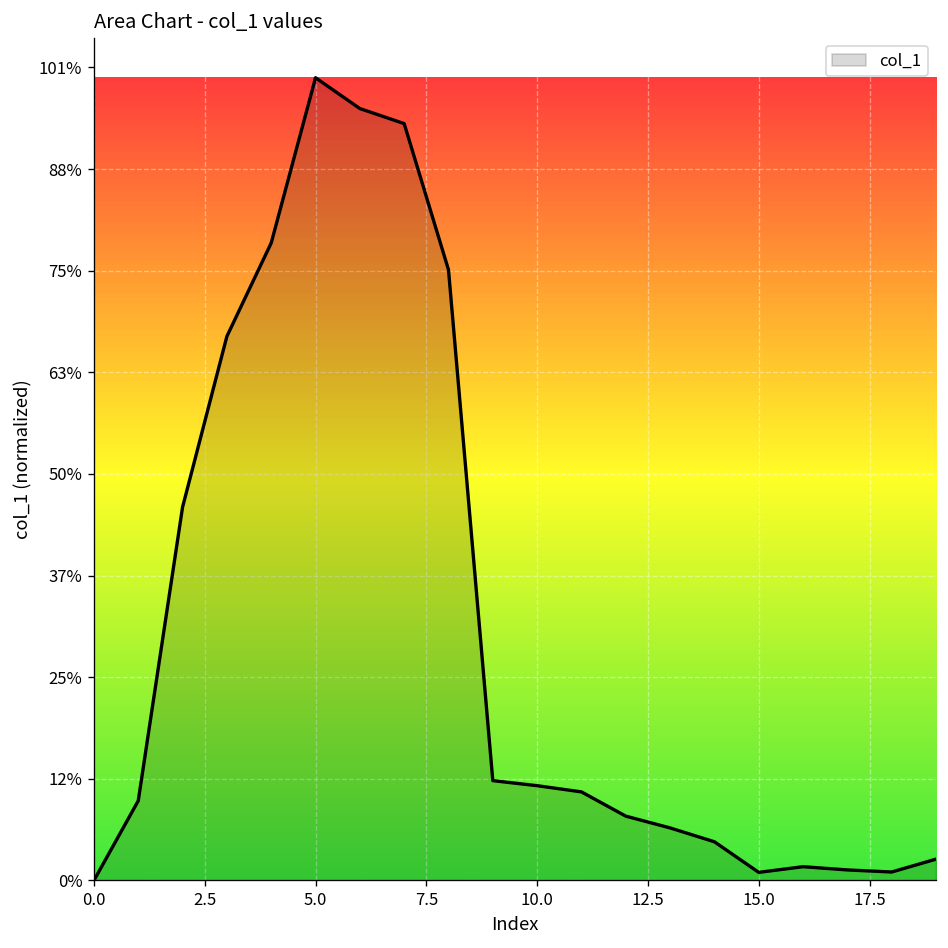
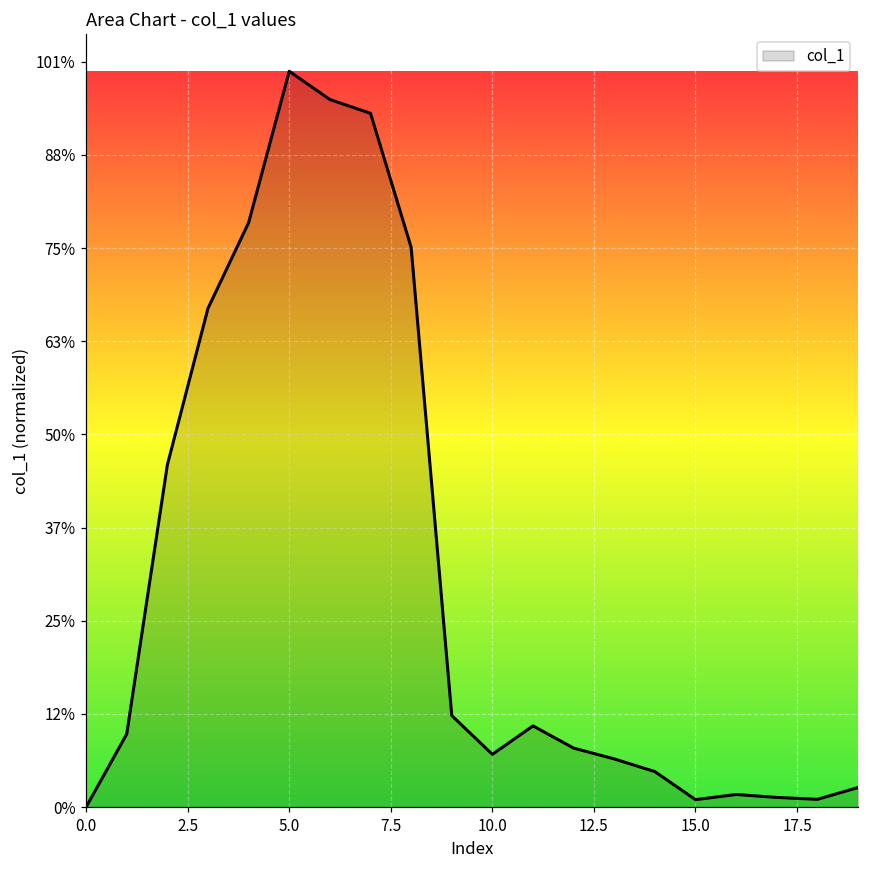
  {
    "0.0": "0%",
    "5.0": "100%",
-   "10.0": "12%",
+   "10.0": "7%",
    "15.0": "1%"
  }
